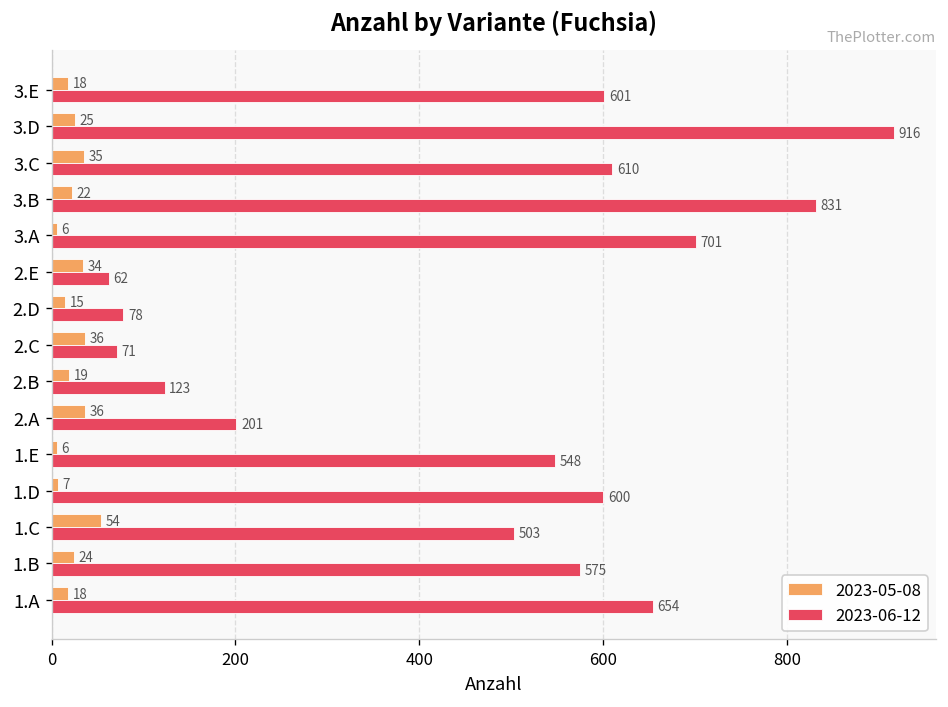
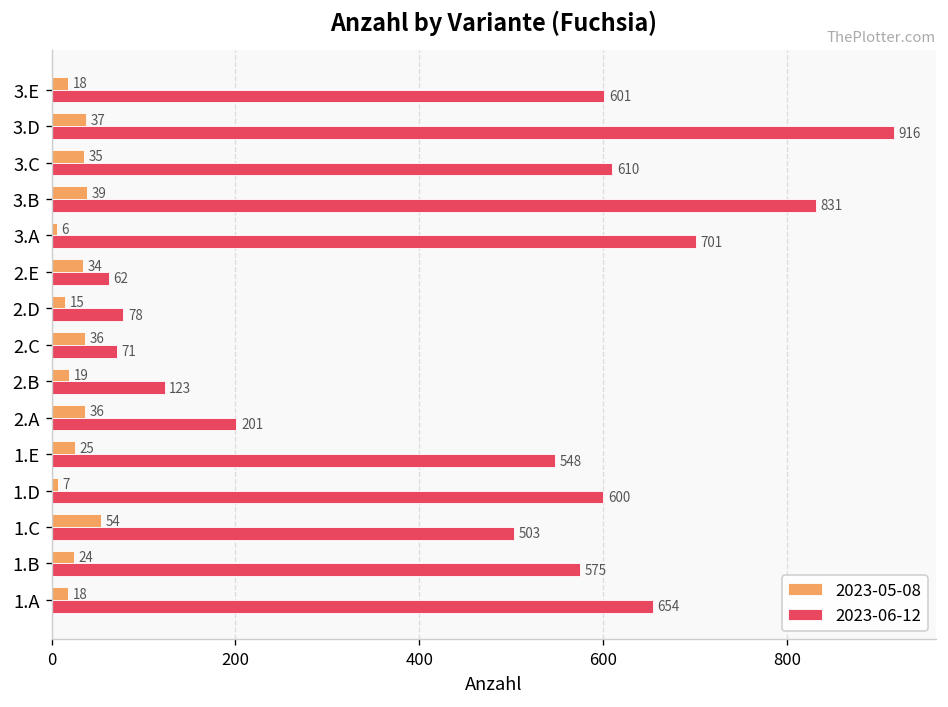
  {
    "2023-05-08": {
      "3.E": 18,
-     "3.D": 25,
+     "3.D": 37,
      "3.C": 35,
-     "3.B": 22,
+     "3.B": 39,
      "3.A": 6,
      "2.E": 34,
      "2.D": 15,
      "2.C": 36,
      "2.B": 19,
      "2.A": 36,
-     "1.E": 6,
+     "1.E": 25,
      "1.D": 7,
      "1.C": 54,
      "1.B": 24,
      "1.A": 18
    },
    "2023-06-12": {
      "3.E": 601,
      "3.D": 916,
      "3.C": 610,
      "3.B": 831,
      "3.A": 701,
      "2.E": 62,
      "2.D": 78,
      "2.C": 71,
      "2.B": 123,
      "2.A": 201,
      "1.E": 548,
      "1.D": 600,
      "1.C": 503,
      "1.B": 575,
      "1.A": 654
    }
  }
